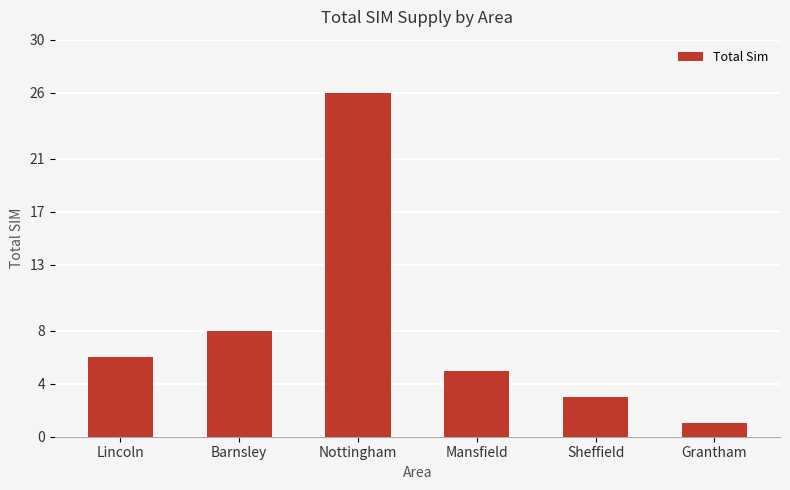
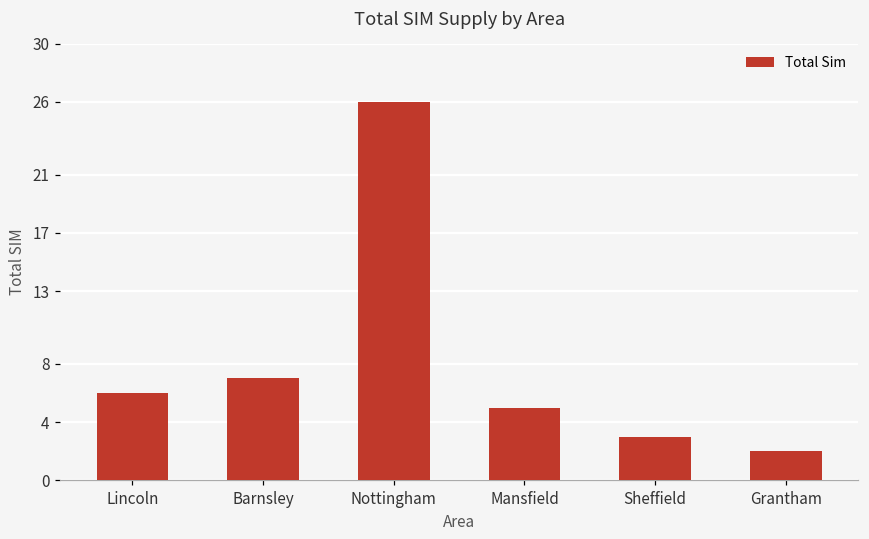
  {
    "Lincoln": 6,
-   "Barnsley": 8,
+   "Barnsley": 7,
    "Nottingham": 26,
    "Mansfield": 5,
    "Sheffield": 3,
-   "Grantham": 1
+   "Grantham": 2
  }
